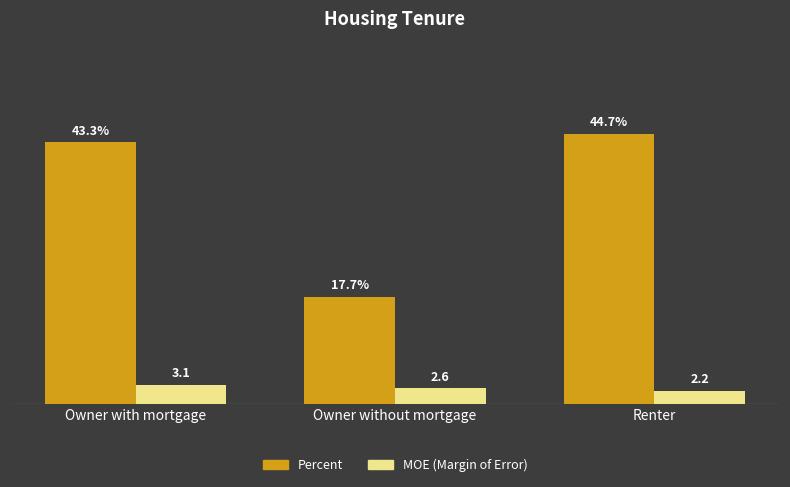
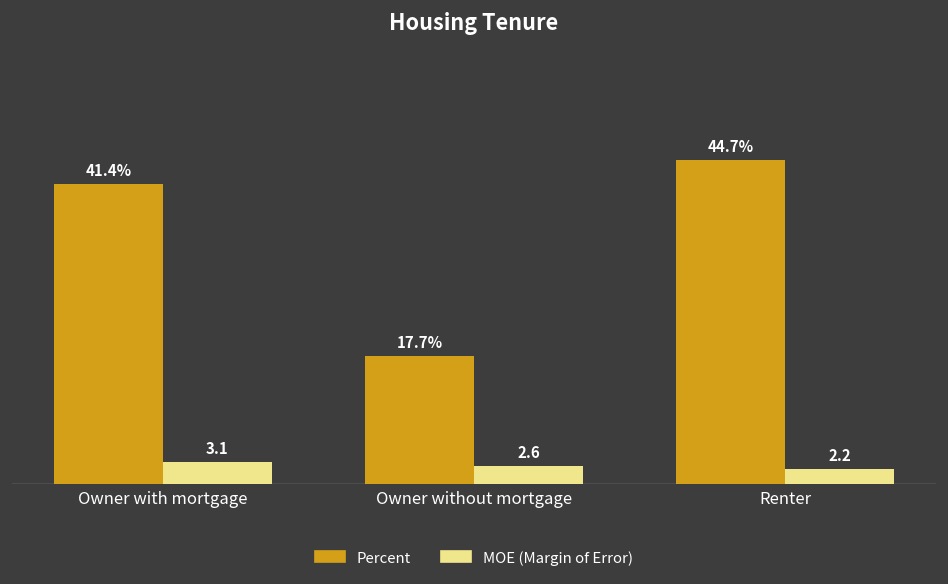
  {
    "Percent": {
-     "Owner with mortgage": "43.3%",
+     "Owner with mortgage": "41.4%",
      "Owner without mortgage": "17.7%",
      "Renter": "44.7%"
    }
  }
